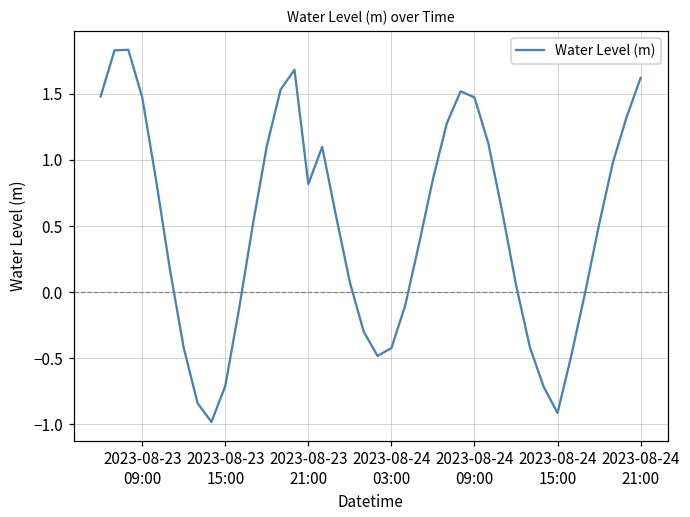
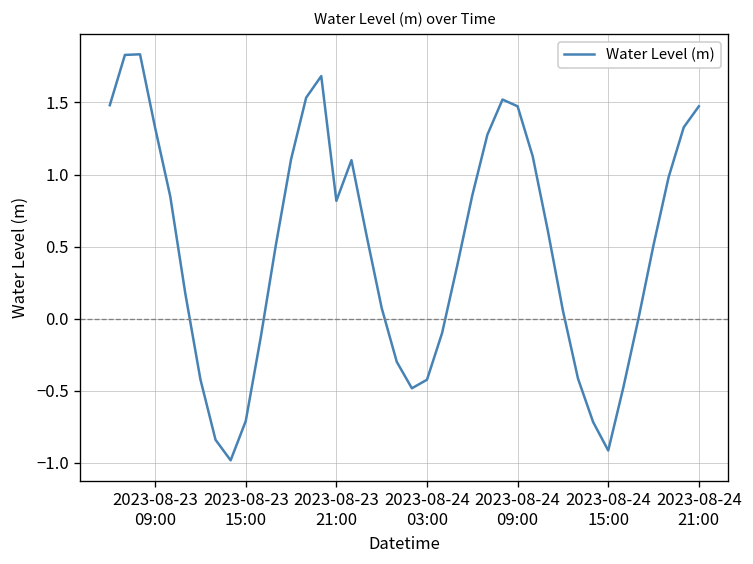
  {
-   "2023-08-23 09:00": 1.47,
+   "2023-08-23 09:00": 1.32,
    "2023-08-23 15:00": -0.71,
    "2023-08-23 21:00": 0.82,
    "2023-08-24 03:00": -0.42,
    "2023-08-24 09:00": 1.47,
    "2023-08-24 15:00": -0.91,
-   "2023-08-24 21:00": 1.62
+   "2023-08-24 21:00": 1.47
  }
